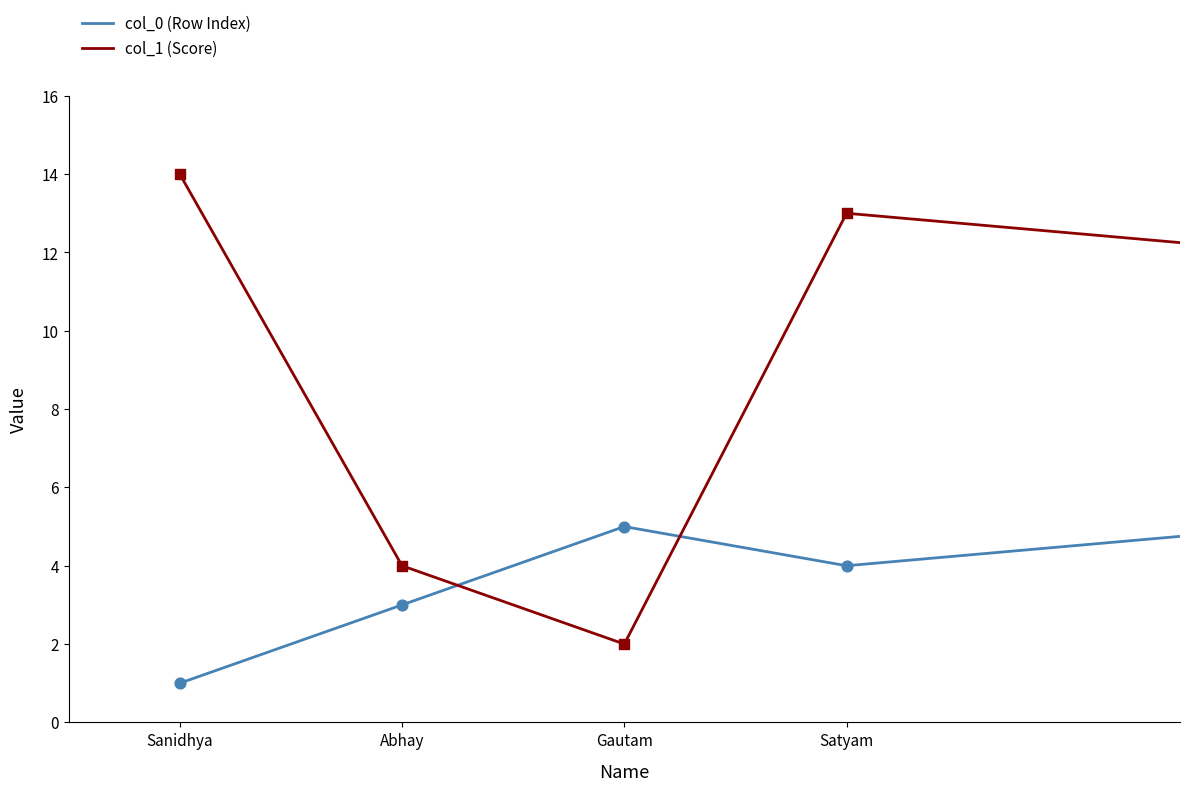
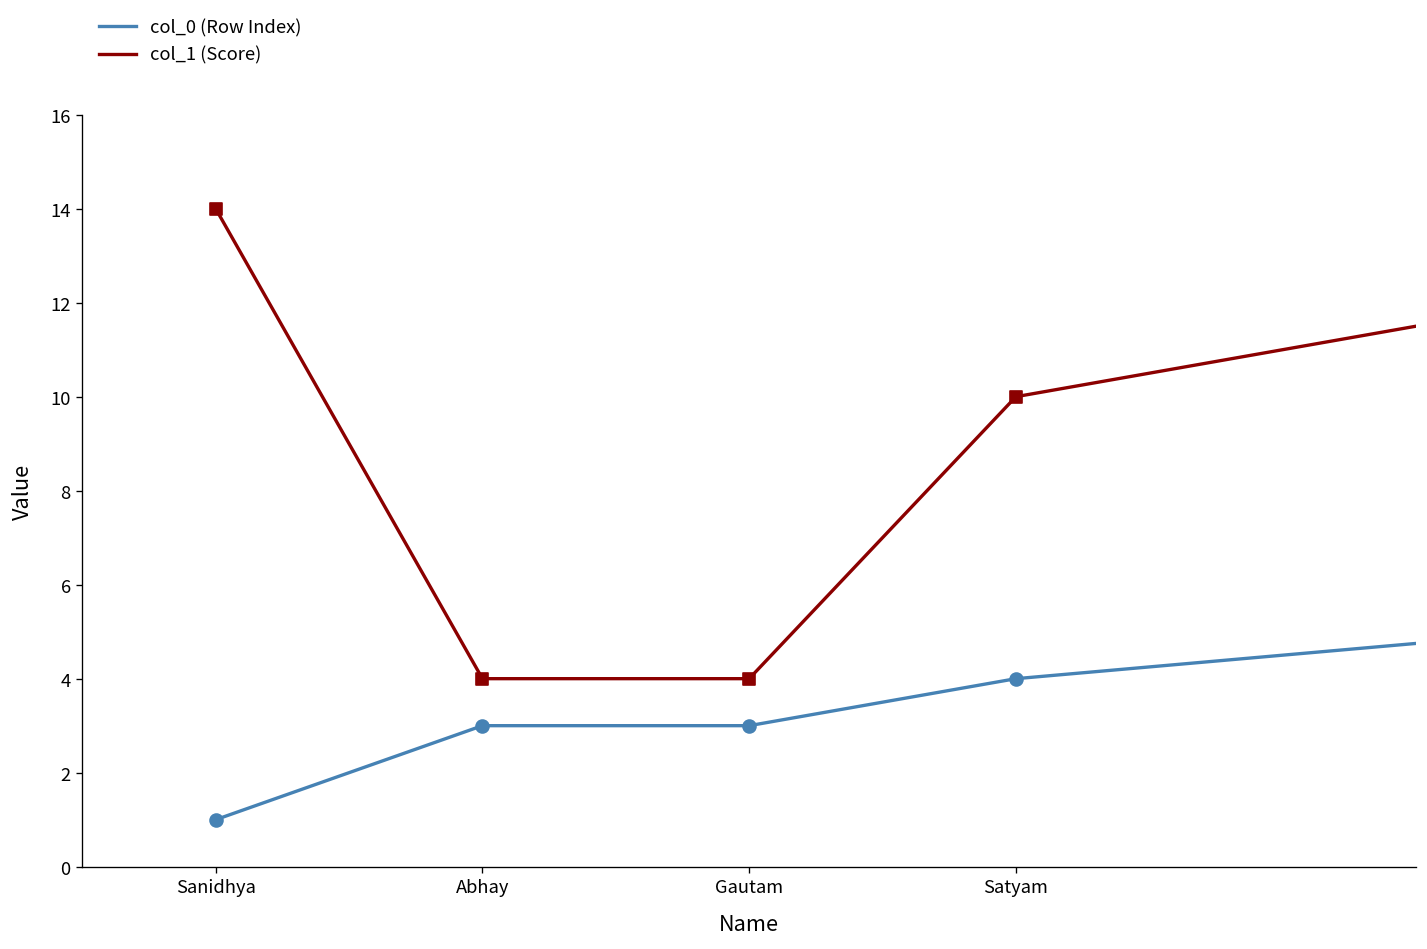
  {
    "col_0 (Row Index)": {
      "Sanidhya": 1,
      "Abhay": 3,
-     "Gautam": 5,
+     "Gautam": 3,
      "Satyam": 4
    },
    "col_1 (Score)": {
      "Sanidhya": 14,
      "Abhay": 4,
-     "Gautam": 2,
-     "Satyam": 13
+     "Gautam": 4,
+     "Satyam": 10
    }
  }
